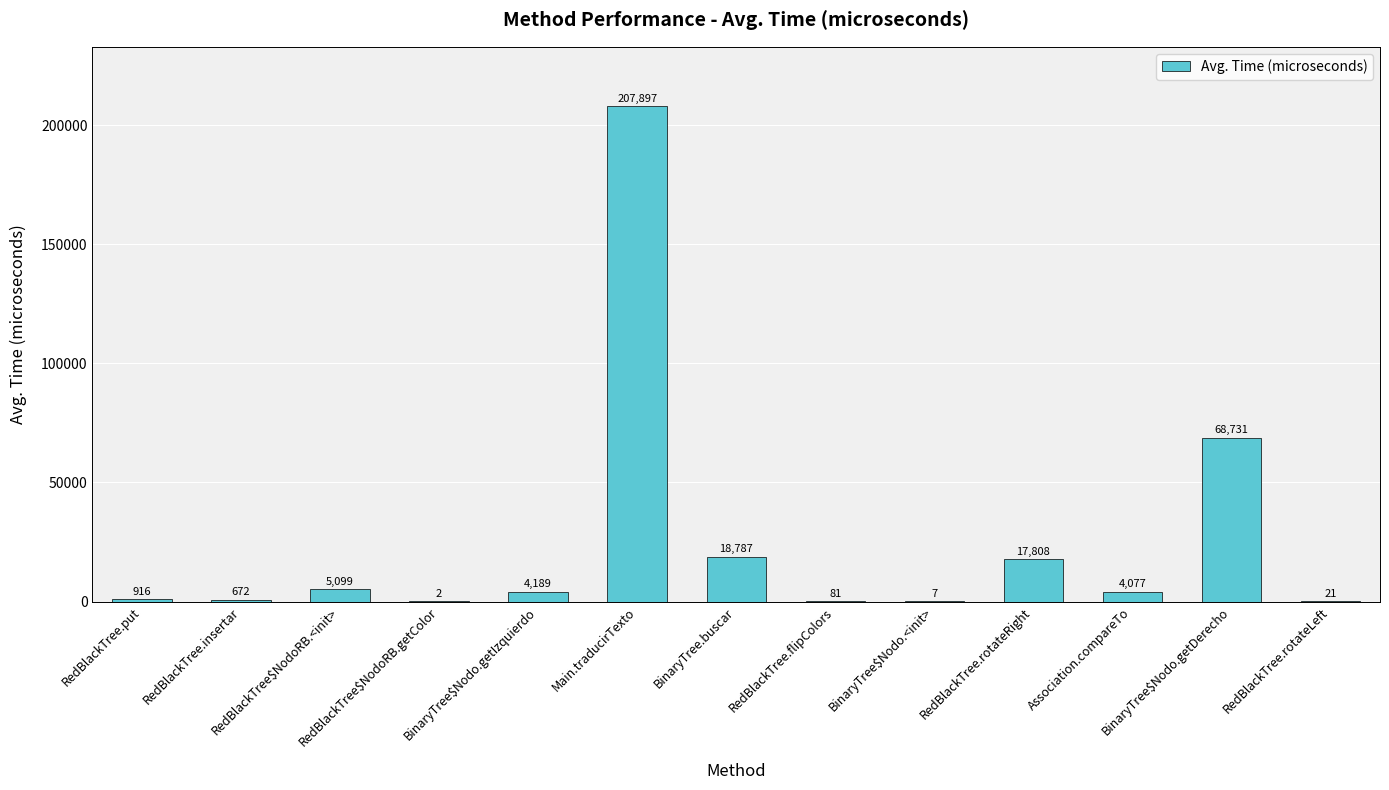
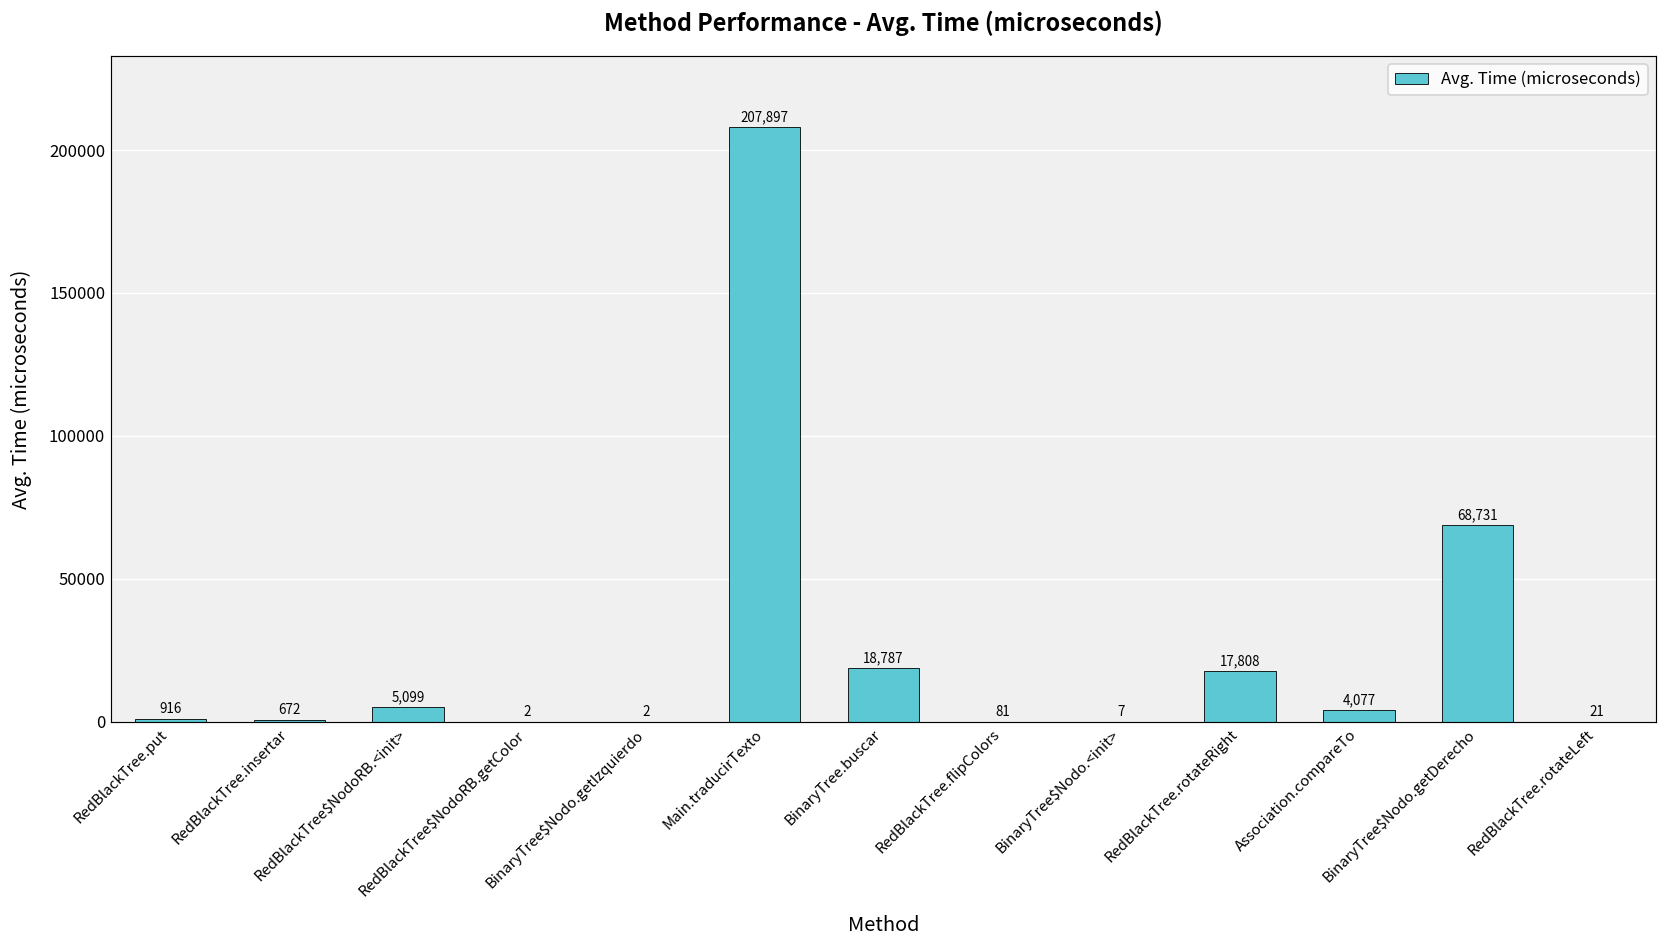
  {
    "RedBlackTree.put": "916",
    "RedBlackTree.insertar": "672",
    "RedBlackTree$NodoRB.<init>": "5,099",
    "RedBlackTree$NodoRB.getColor": "2",
-   "BinaryTree$Nodo.getIzquierdo": "4,189",
+   "BinaryTree$Nodo.getIzquierdo": "2",
    "Main.traducirTexto": "207,897",
    "BinaryTree.buscar": "18,787",
    "RedBlackTree.flipColors": "81",
    "BinaryTree$Nodo.<init>": "7",
    "RedBlackTree.rotateRight": "17,808",
    "Association.compareTo": "4,077",
    "BinaryTree$Nodo.getDerecho": "68,731",
    "RedBlackTree.rotateLeft": "21"
  }
